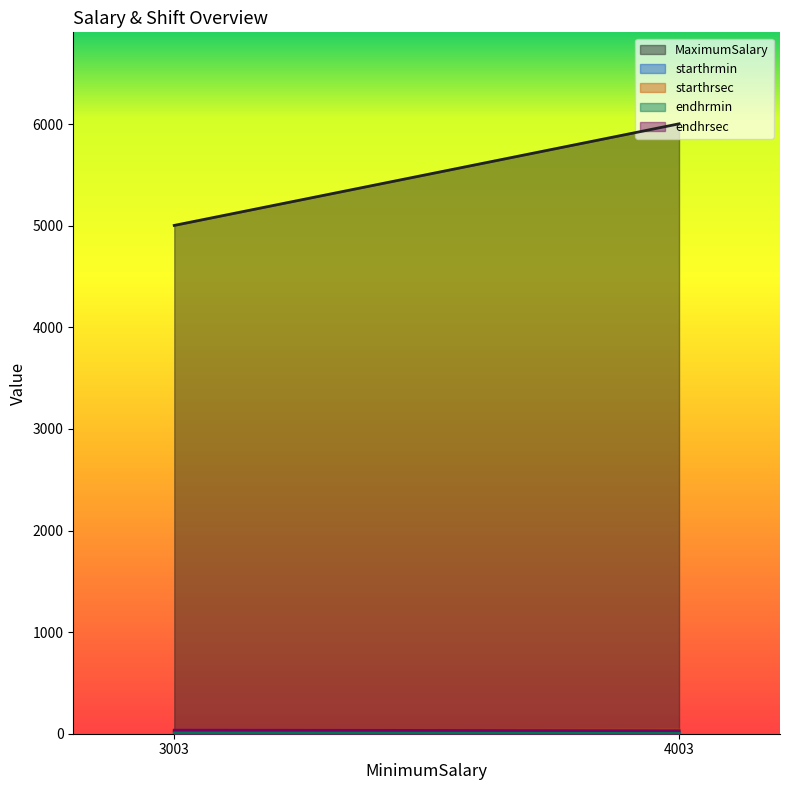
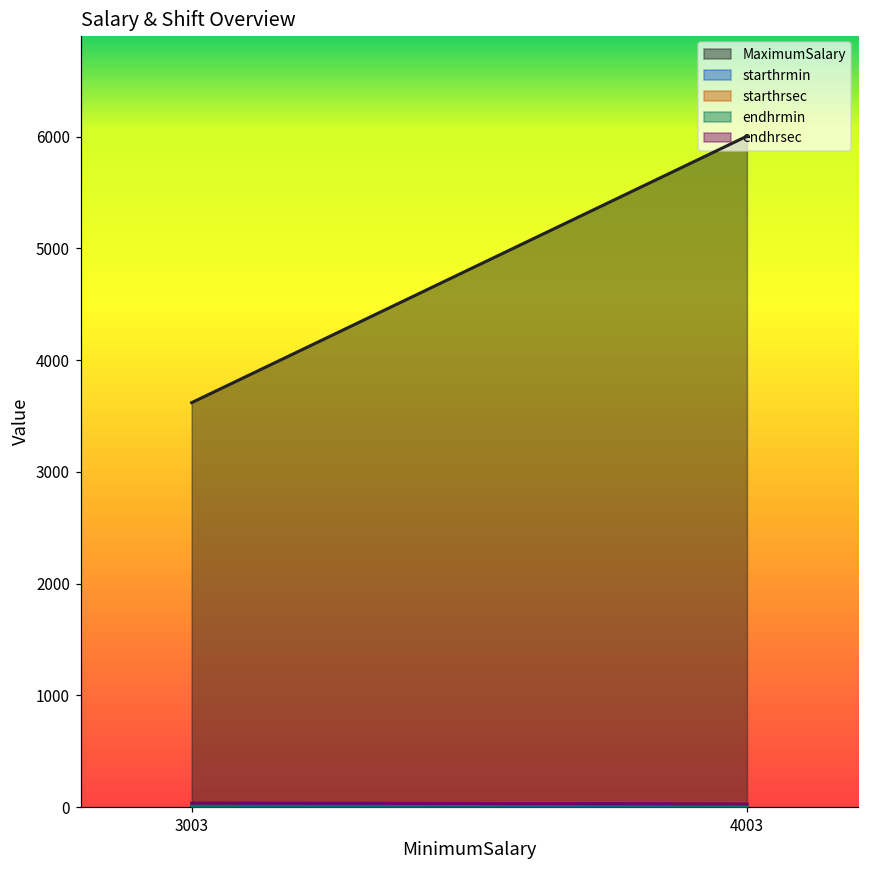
  {
    "MaximumSalary": {
-     "3003": 5000
+     "3003": 3620
    }
  }
